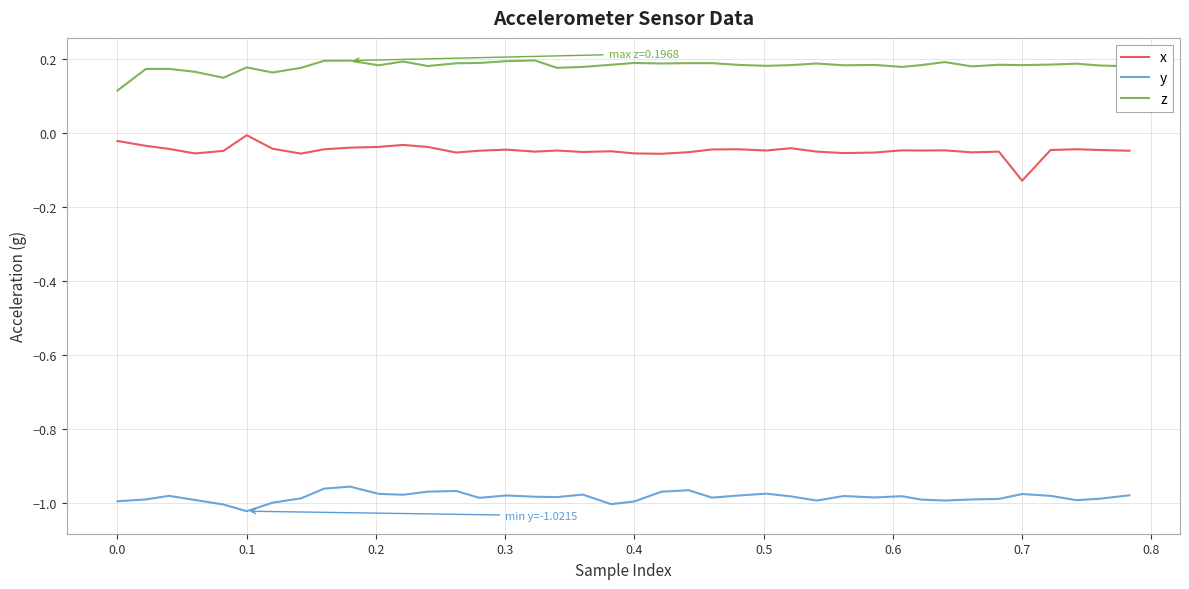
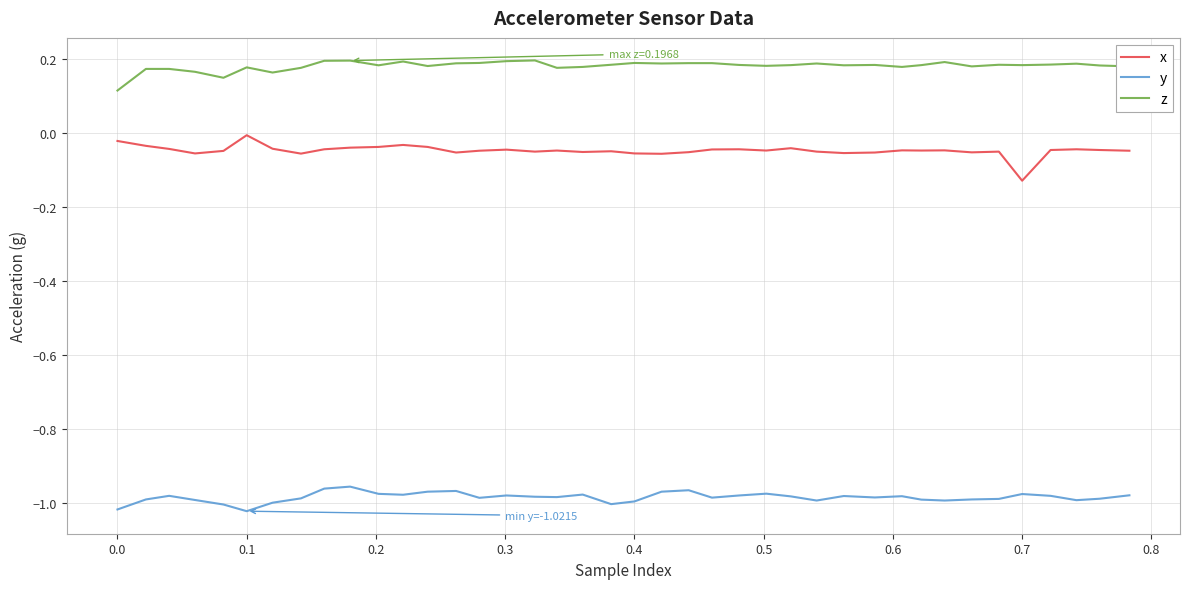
  {
    "x": {
      "0.0": -0.02,
      "0.1": 0.00,
      "0.4": -0.05,
      "0.7": -0.13
    },
    "y": {
-     "0.0": -0.99,
+     "0.0": -1.02,
      "0.4": -1.00,
      "0.7": -0.98
    },
    "z": {
      "0.0": 0.12,
      "0.1": 0.18,
      "0.7": 0.18
    }
  }
